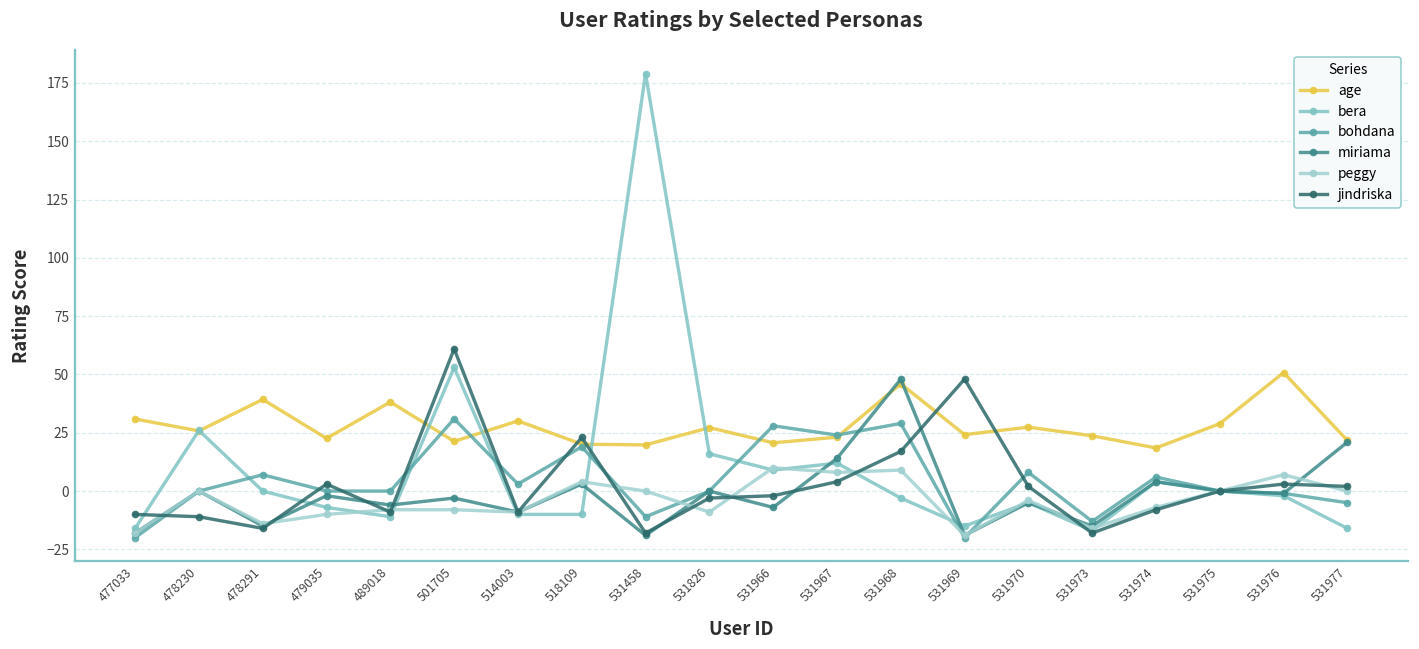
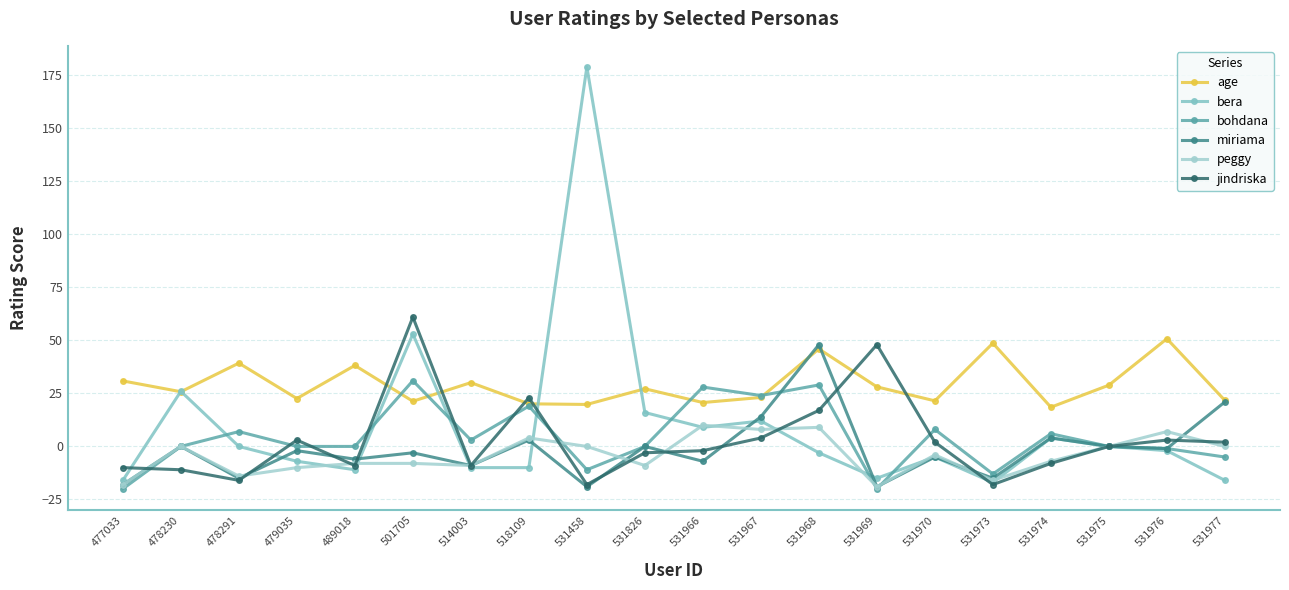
  {
    "age": {
      "477033": 31,
      "478291": 39,
      "479035": 23,
      "489018": 38,
      "501705": 21,
      "514003": 30,
      "531458": 20,
      "531826": 27,
      "531966": 21,
      "531968": 46,
-     "531969": 24,
-     "531970": 27,
-     "531973": 24,
+     "531969": 28,
+     "531970": 22,
+     "531973": 49,
      "531974": 19,
      "531975": 29,
      "531976": 51
    }
  }
